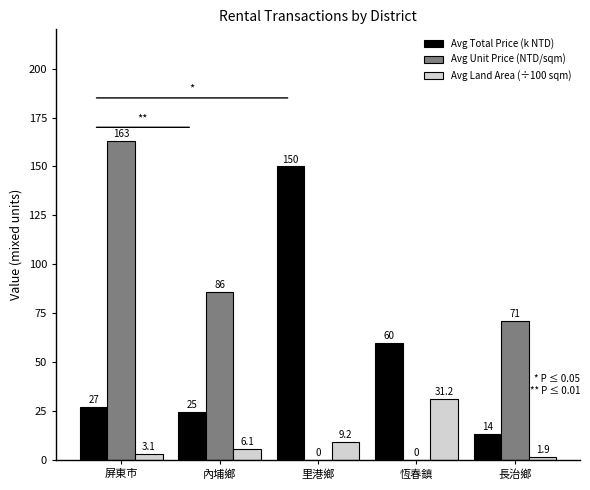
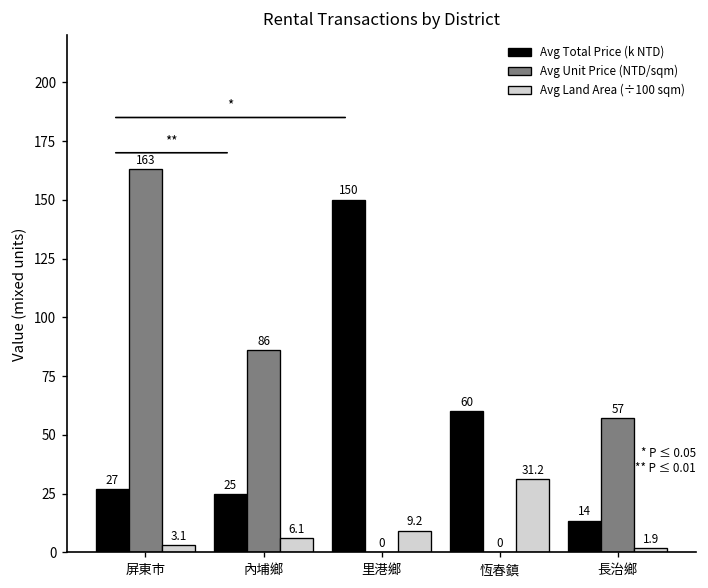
  {
    "Avg Total Price (k NTD)": {
      "屏東巿": 27,
      "內埔鄉": 25,
      "里港鄉": 150,
      "恆春鎮": 60,
      "長治鄉": 14
    },
    "Avg Unit Price (NTD/sqm)": {
      "屏東巿": 163,
      "內埔鄉": 86,
      "里港鄉": 0,
      "恆春鎮": 0,
-     "長治鄉": 71
+     "長治鄉": 57
    },
    "Avg Land Area (÷100 sqm)": {
      "屏東巿": 3.1,
      "內埔鄉": 6.1,
      "里港鄉": 9.2,
      "恆春鎮": 31.2,
      "長治鄉": 1.9
    }
  }
